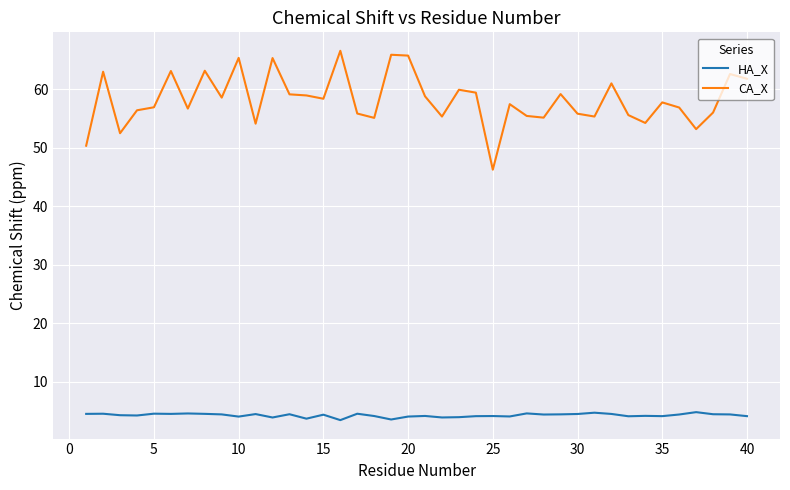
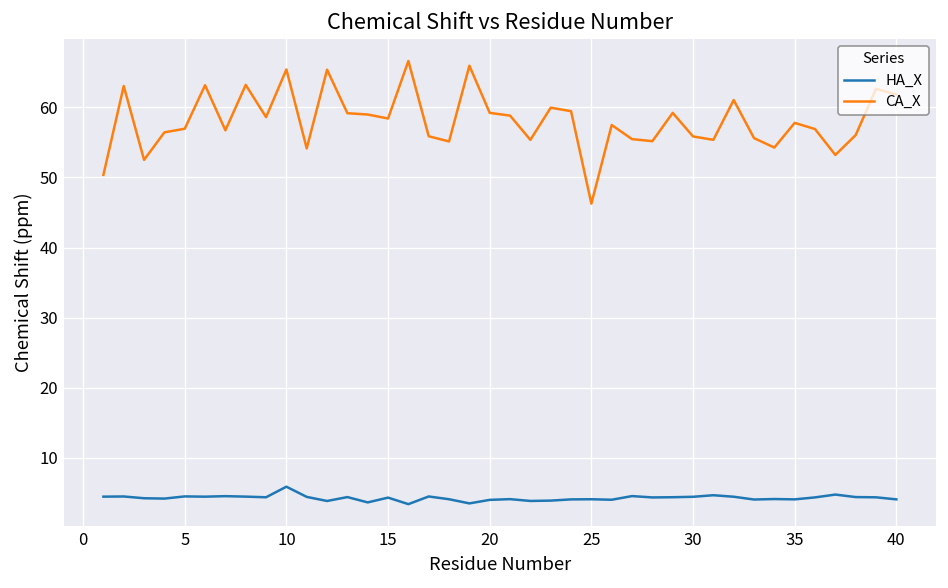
  {
    "HA_X": {
      "5": 5,
-     "10": 4,
+     "10": 6,
      "15": 4,
      "20": 4,
      "25": 4,
      "30": 4,
      "35": 4,
      "40": 4
    },
    "CA_X": {
      "5": 57,
      "10": 65,
      "15": 58,
-     "20": 66,
+     "20": 59,
      "25": 46,
      "30": 56,
      "35": 58
    }
  }
